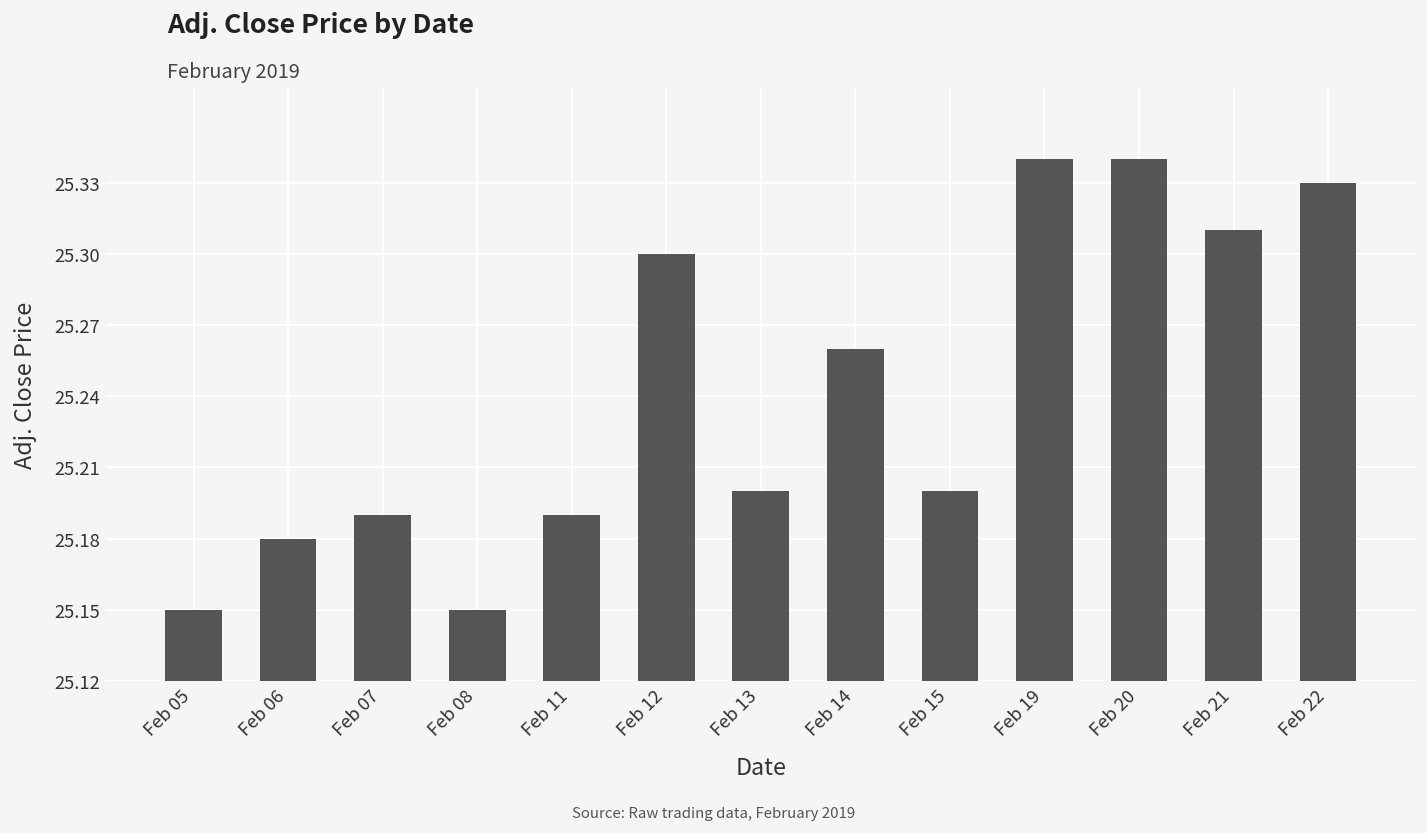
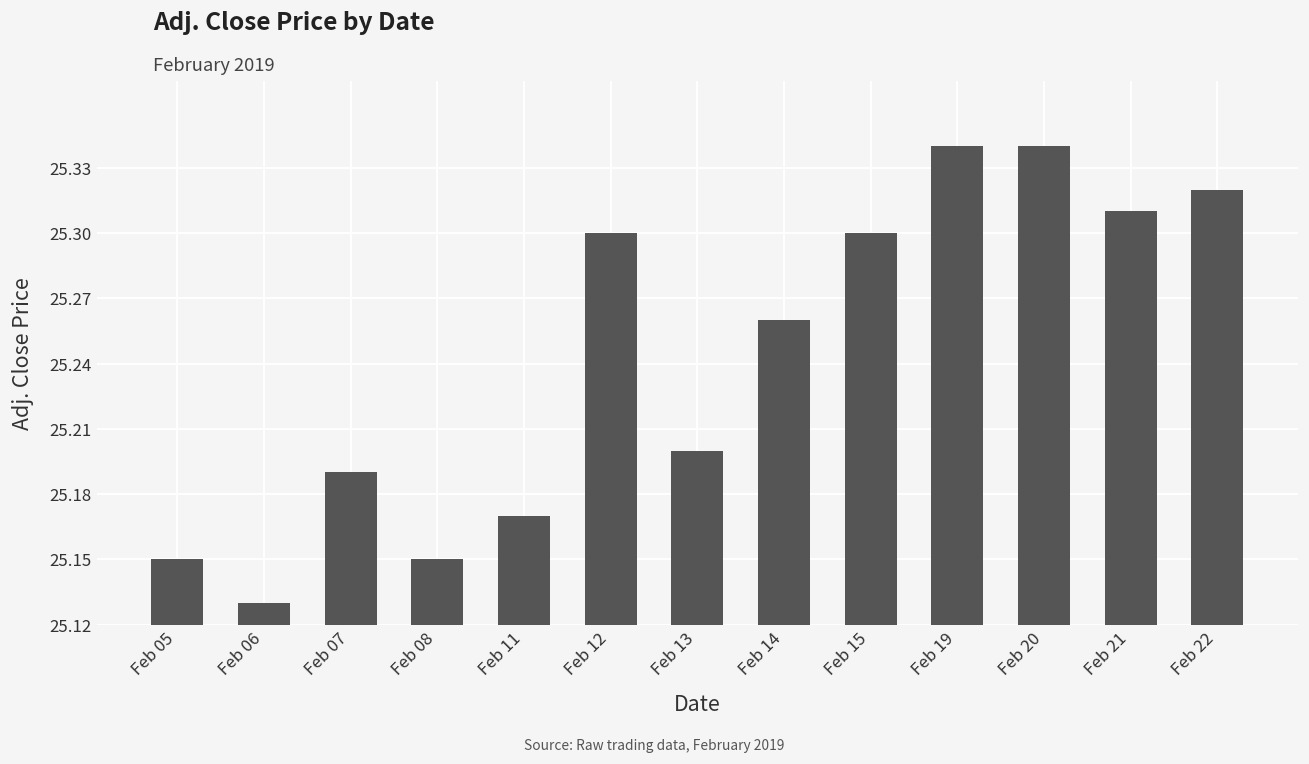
  {
    "Feb 05": 25.15,
-   "Feb 06": 25.18,
+   "Feb 06": 25.13,
    "Feb 07": 25.19,
    "Feb 08": 25.15,
-   "Feb 11": 25.19,
+   "Feb 11": 25.17,
    "Feb 12": 25.30,
    "Feb 13": 25.20,
    "Feb 14": 25.26,
-   "Feb 15": 25.2,
+   "Feb 15": 25.3,
    "Feb 19": 25.34,
    "Feb 20": 25.34,
    "Feb 21": 25.31,
-   "Feb 22": 25.33
+   "Feb 22": 25.32
  }
